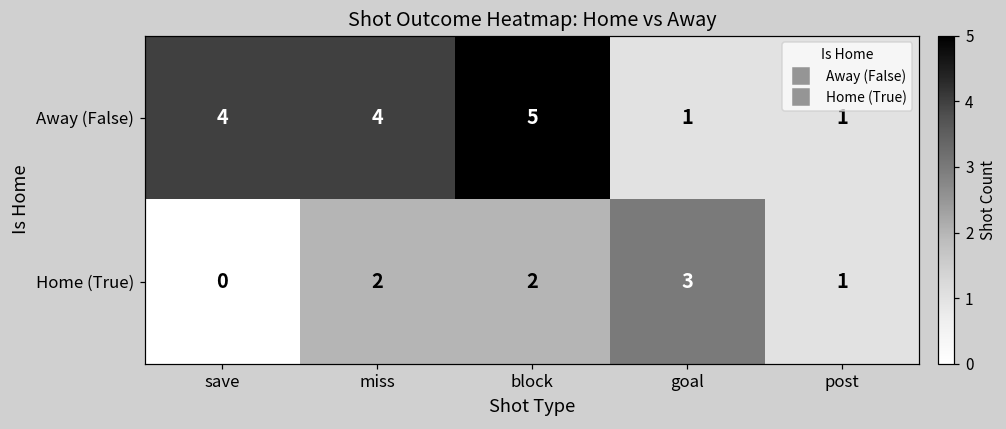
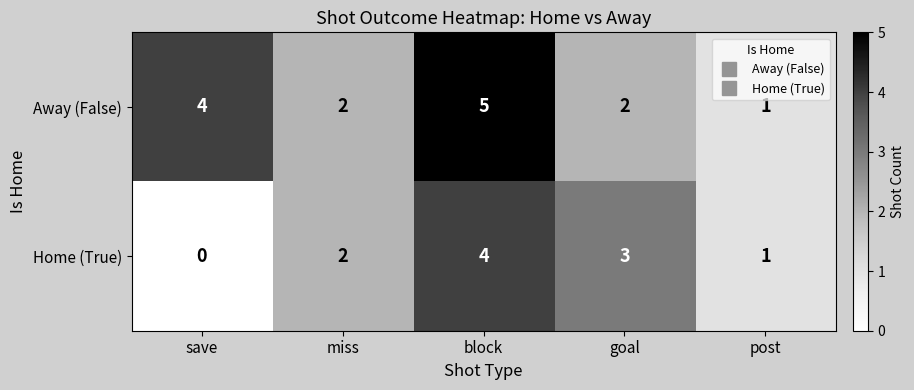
  {
    "Away (False)": {
      "save": 4,
-     "miss": 4,
+     "miss": 2,
      "block": 5,
-     "goal": 1
+     "goal": 2
    },
    "Home (True)": {
      "save": 0,
      "miss": 2,
-     "block": 2,
+     "block": 4,
      "goal": 3,
      "post": 1
    }
  }
